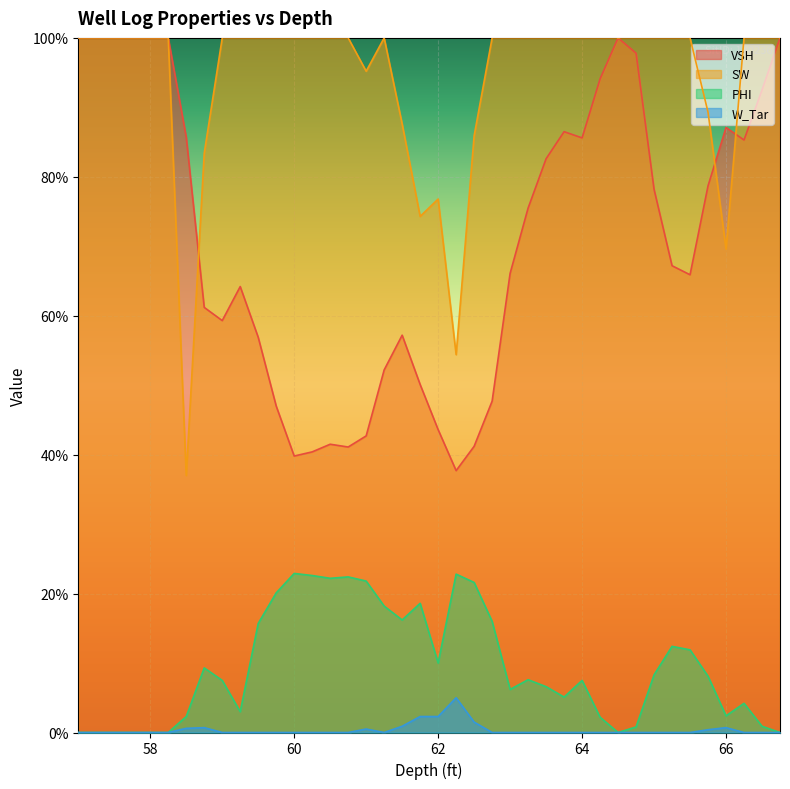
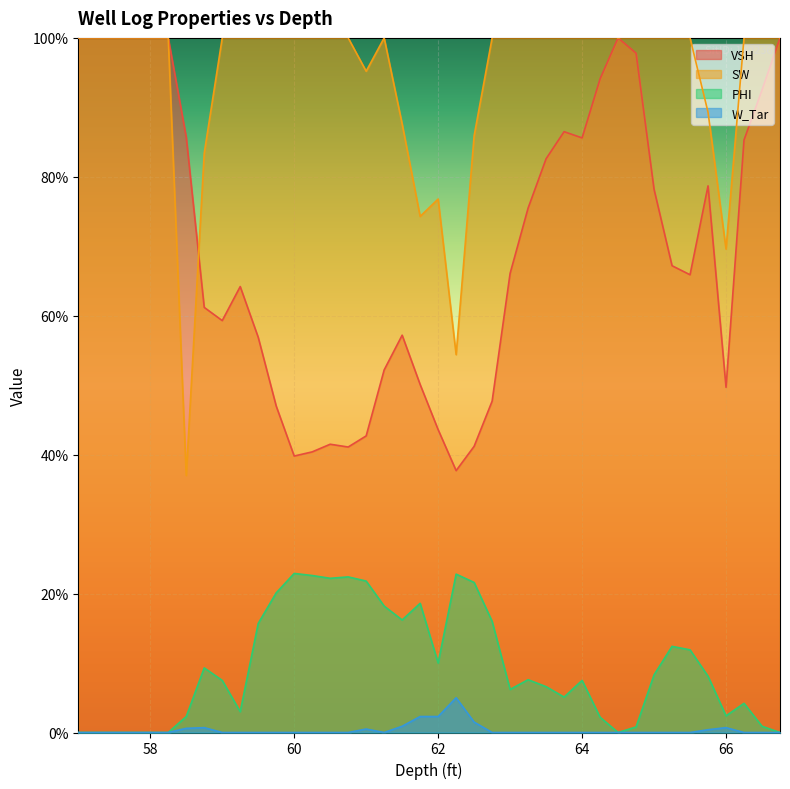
  {
    "VSH": {
      "60": "40%",
      "62": "44%",
      "64": "86%",
-     "66": "87%"
+     "66": "50%"
    },
    "SW": {
      "60": "100%",
      "62": "77%",
      "64": "100%",
      "66": "70%"
    },
    "PHI": {
      "60": "23%",
      "62": "10%",
      "64": "8%",
      "66": "2%"
    },
    "W_Tar": {
      "60": "0%",
      "62": "2%",
      "64": "0%",
      "66": "1%"
    }
  }
